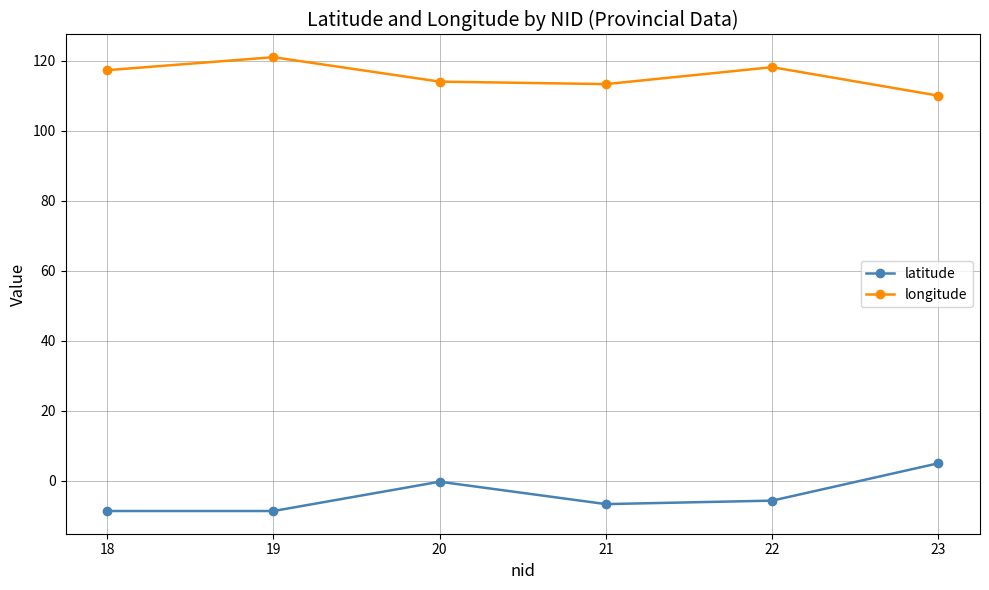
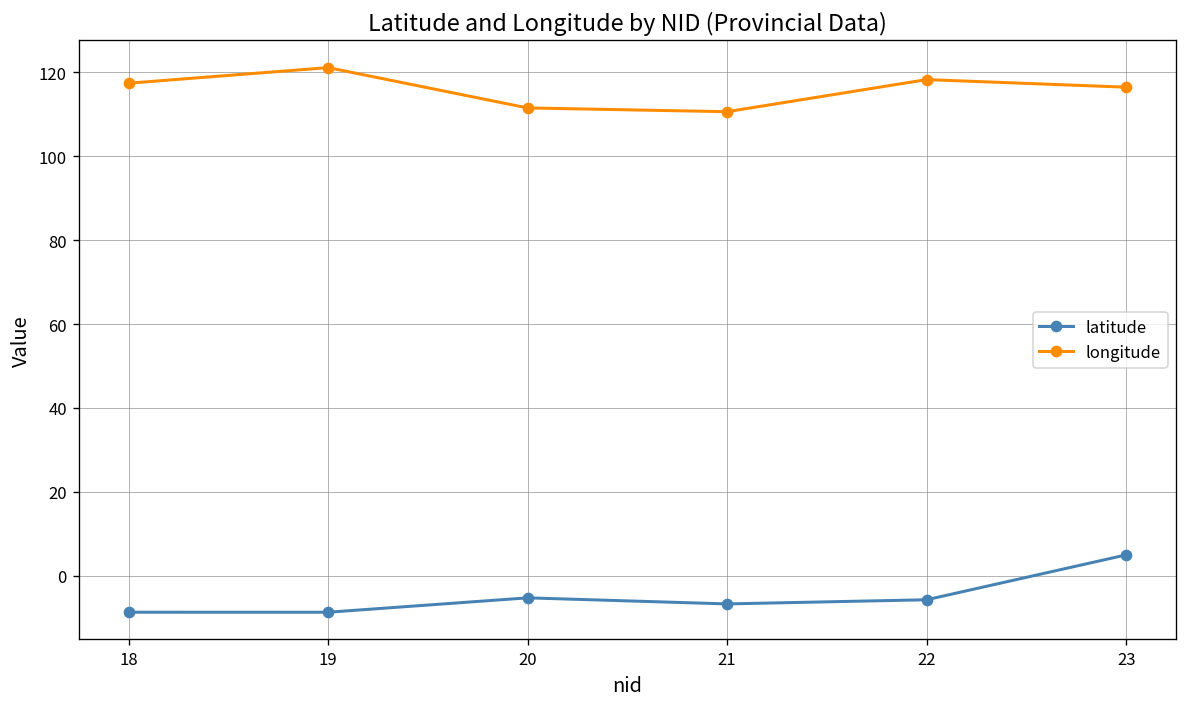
  {
    "latitude": {
      "18": -9,
      "19": -9,
-     "20": 0,
+     "20": -5,
      "21": -7,
      "22": -6,
      "23": 5
    },
    "longitude": {
      "18": 117,
      "19": 121,
-     "20": 114,
-     "21": 113,
+     "20": 111,
+     "21": 111,
      "22": 118,
-     "23": 110
+     "23": 116
    }
  }
